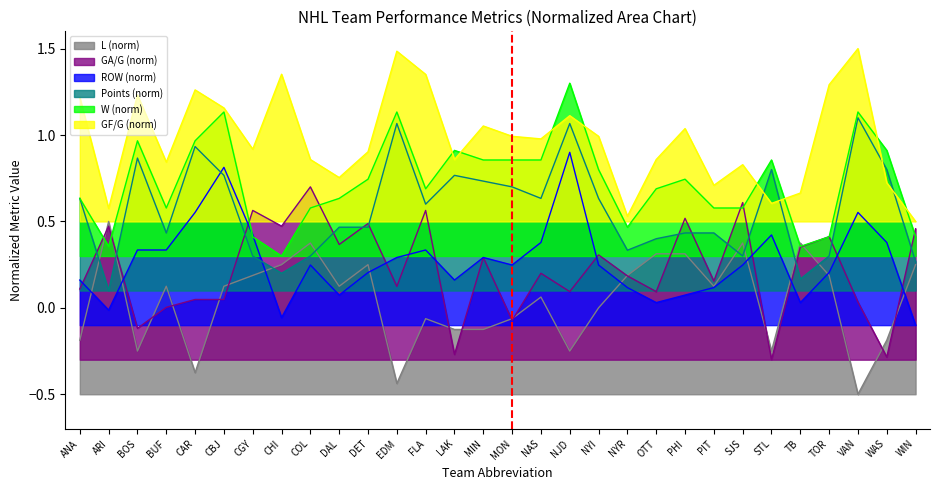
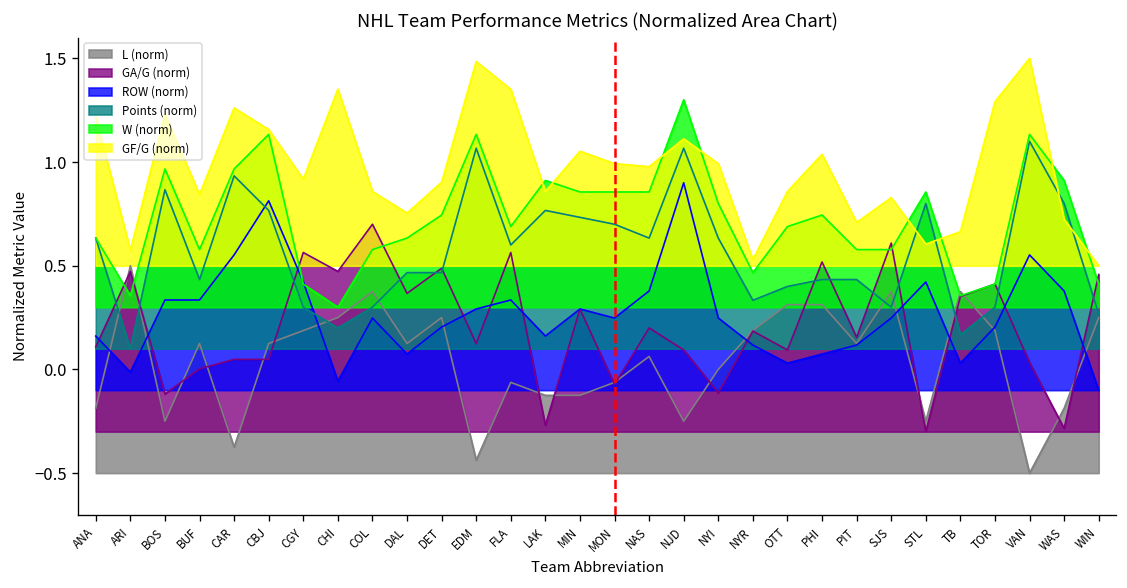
  {
    "L (norm)": {
      "ANA": -0.19,
      "ARI": 0.50,
      "BOS": -0.25,
      "BUF": 0.12,
      "CAR": -0.38,
      "CBJ": 0.12,
      "CGY": 0.19,
      "CHI": 0.25,
      "COL": 0.37,
      "DAL": 0.12,
      "DET": 0.25,
      "EDM": -0.44,
      "FLA": -0.06,
      "LAK": -0.13,
      "MIN": -0.13,
      "NAS": 0.06,
      "NJD": -0.25,
      "NYI": 0.00,
      "OTT": 0.31,
      "PHI": 0.31,
      "SJS": 0.37,
      "STL": -0.25,
      "TB": 0.37,
      "TOR": 0.19,
      "VAN": -0.50,
      "WAS": -0.19,
      "WIN": 0.25
    },
    "GA/G (norm)": {
      "ANA": 0.11,
      "ARI": 0.47,
      "BOS": -0.12,
      "BUF": 0.00,
      "CAR": 0.05,
      "CBJ": 0.05,
      "CGY": 0.56,
      "CHI": 0.47,
      "COL": 0.70,
      "DAL": 0.37,
      "DET": 0.49,
      "EDM": 0.12,
      "FLA": 0.56,
      "LAK": -0.27,
      "NAS": 0.20,
      "NJD": 0.09,
-     "NYI": 0.31,
+     "NYI": -0.11,
      "OTT": 0.09,
      "PHI": 0.52,
      "PIT": 0.15,
      "SJS": 0.61,
      "STL": -0.30,
      "VAN": 0.03,
      "WAS": -0.28,
      "WIN": 0.46
    },
    "ROW (norm)": {
      "ANA": 0.16,
      "ARI": -0.01,
      "BOS": 0.33,
      "BUF": 0.33,
      "CAR": 0.55,
      "CBJ": 0.81,
      "CHI": -0.06,
      "COL": 0.25,
      "DAL": 0.07,
      "DET": 0.20,
      "EDM": 0.29,
      "FLA": 0.33,
      "LAK": 0.16,
      "MON": 0.25,
      "NAS": 0.38,
      "NJD": 0.90,
      "NYI": 0.25,
      "NYR": 0.12,
      "OTT": 0.03,
      "PHI": 0.07,
      "SJS": 0.25,
      "STL": 0.42,
      "TB": 0.03,
      "TOR": 0.20,
      "VAN": 0.55,
      "WAS": 0.38,
      "WIN": -0.10
    },
    "Points (norm)": {
      "ARI": 0.10,
      "BOS": 0.87,
      "BUF": 0.43,
      "CAR": 0.93,
      "CBJ": 0.77,
      "CGY": 0.30,
      "CHI": 0.20,
      "COL": 0.30,
      "DAL": 0.47,
      "DET": 0.47,
      "EDM": 1.07,
      "FLA": 0.60,
      "LAK": 0.77,
      "MIN": 0.73,
      "MON": 0.70,
      "NAS": 0.63,
      "NJD": 1.07,
      "NYI": 0.63,
      "NYR": 0.33,
      "OTT": 0.40,
      "PHI": 0.43,
      "PIT": 0.43,
      "SJS": 0.30,
      "STL": 0.80,
      "TB": 0.17,
      "TOR": 0.30,
      "VAN": 1.10,
      "WAS": 0.80,
      "WIN": 0.27
    },
    "W (norm)": {
      "ARI": 0.36,
      "BOS": 0.97,
      "BUF": 0.58,
      "CAR": 0.97,
      "CBJ": 1.13,
      "CHI": 0.30,
      "COL": 0.58,
      "DAL": 0.63,
      "DET": 0.74,
      "EDM": 1.13,
      "FLA": 0.69,
      "LAK": 0.91,
      "MIN": 0.86,
      "MON": 0.86,
      "NAS": 0.86,
      "NJD": 1.30,
      "NYI": 0.80,
      "NYR": 0.47,
      "OTT": 0.69,
      "PHI": 0.74,
      "PIT": 0.58,
      "SJS": 0.58,
      "STL": 0.86,
      "VAN": 1.13,
      "WAS": 0.91,
      "WIN": 0.41
    },
    "GF/G (norm)": {
      "ARI": 0.57,
      "BUF": 0.84,
      "CAR": 1.26,
      "CBJ": 1.16,
      "CGY": 0.92,
      "CHI": 1.35,
      "COL": 0.86,
      "DAL": 0.75,
      "DET": 0.90,
      "EDM": 1.49,
      "FLA": 1.35,
      "LAK": 0.86,
      "MIN": 1.05,
      "MON": 0.99,
      "NAS": 0.98,
      "NJD": 1.11,
      "NYI": 0.99,
      "NYR": 0.53,
      "OTT": 0.86,
      "PHI": 1.04,
      "PIT": 0.71,
      "SJS": 0.83,
      "STL": 0.60,
      "TB": 0.66,
      "TOR": 1.29,
      "VAN": 1.50,
      "WAS": 0.72,
      "WIN": 0.50
    }
  }
